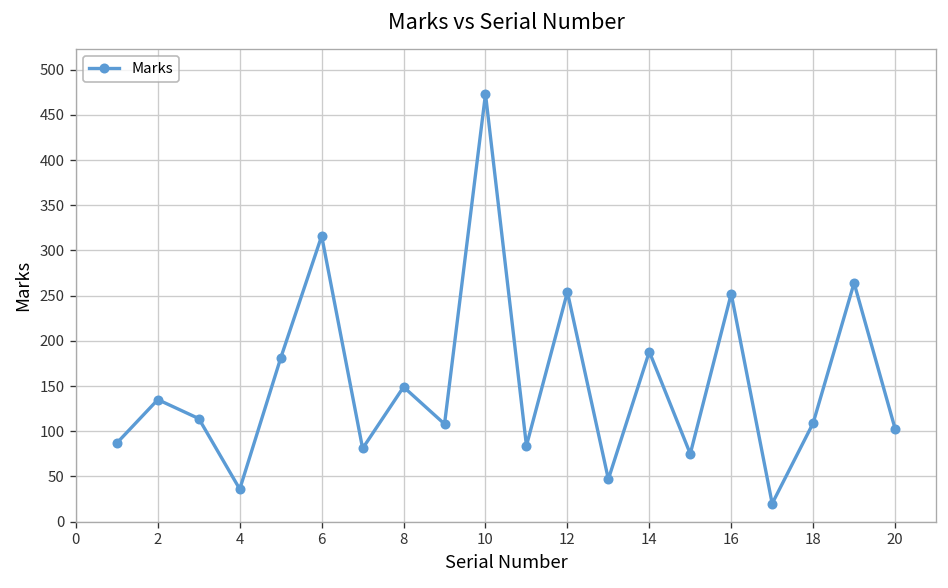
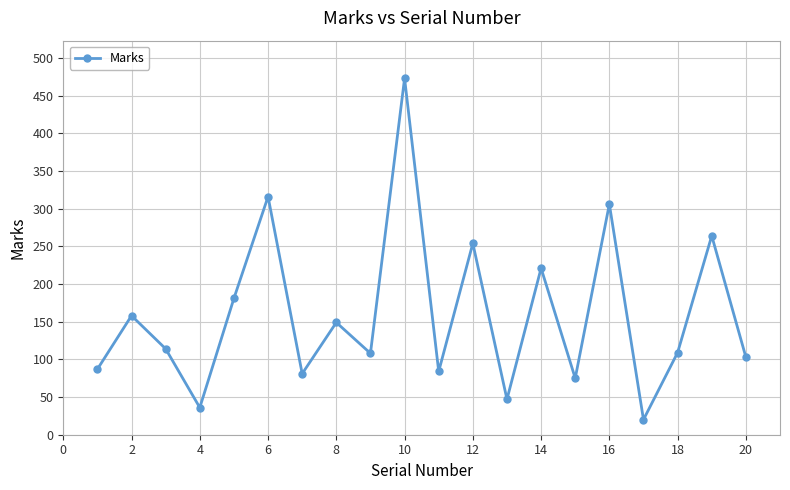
  {
-   "2": 140,
+   "2": 160,
    "4": 40,
    "6": 320,
    "8": 150,
    "10": 470,
    "12": 250,
-   "14": 190,
-   "16": 250,
+   "14": 220,
+   "16": 310,
    "18": 110,
    "20": 100
  }
